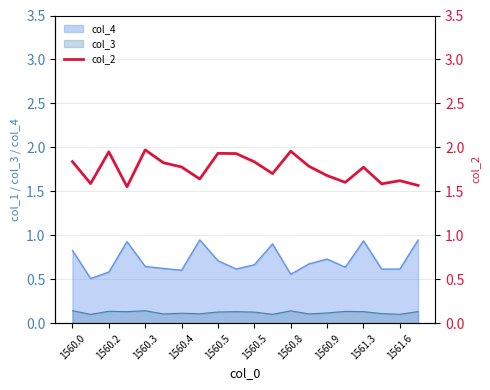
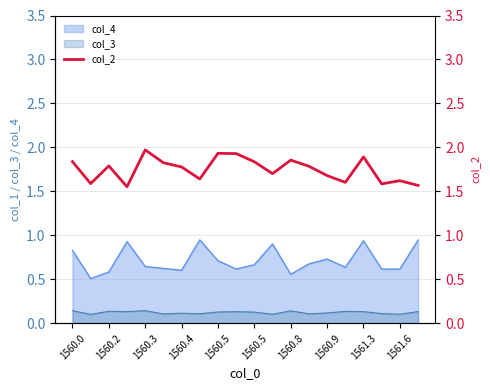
  {
    "col_2": {
      "1560.0": 1.8,
-     "1560.2": 2.0,
+     "1560.2": 1.8,
      "1560.3": 2.0,
      "1560.4": 1.8,
-     "1560.8": 2.0,
+     "1560.8": 1.9,
      "1560.9": 1.7,
-     "1561.3": 1.8,
+     "1561.3": 1.9,
      "1561.6": 1.6
    }
  }
